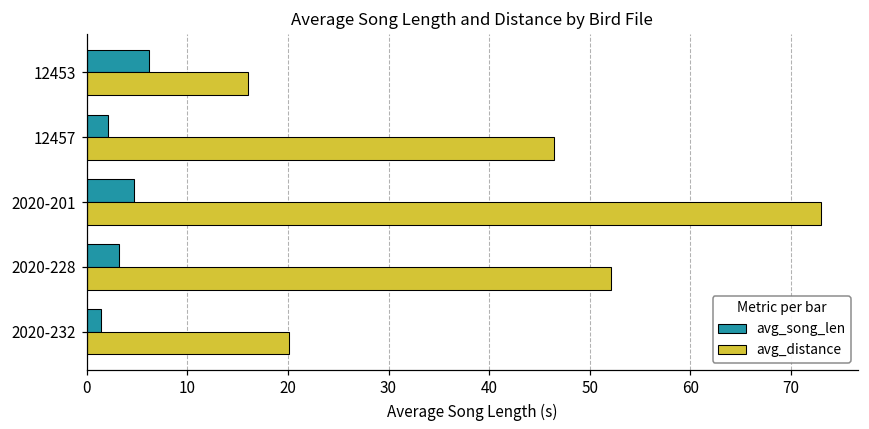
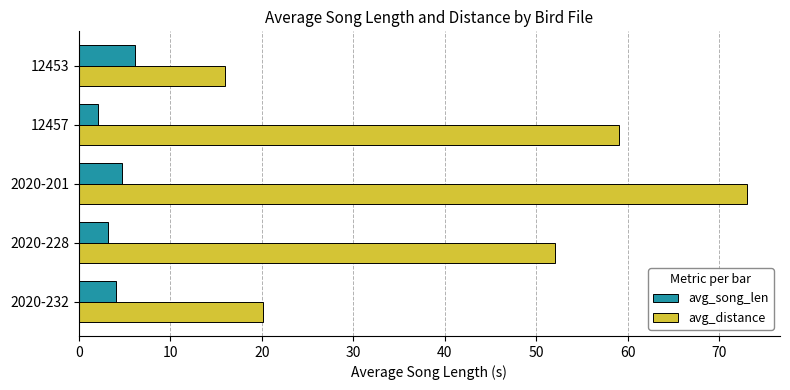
  {
    "avg_song_len": {
      "12453": 6,
      "12457": 2,
      "2020-201": 5,
      "2020-228": 3,
-     "2020-232": 1
+     "2020-232": 4
    },
    "avg_distance": {
      "12453": 16,
-     "12457": 46,
+     "12457": 59,
      "2020-201": 73,
      "2020-228": 52,
      "2020-232": 20
    }
  }
